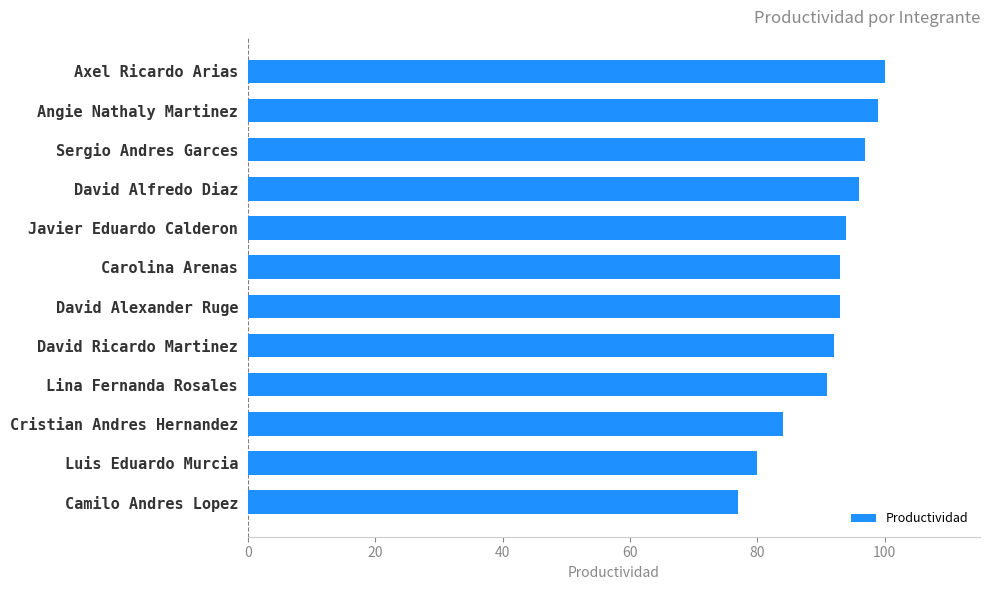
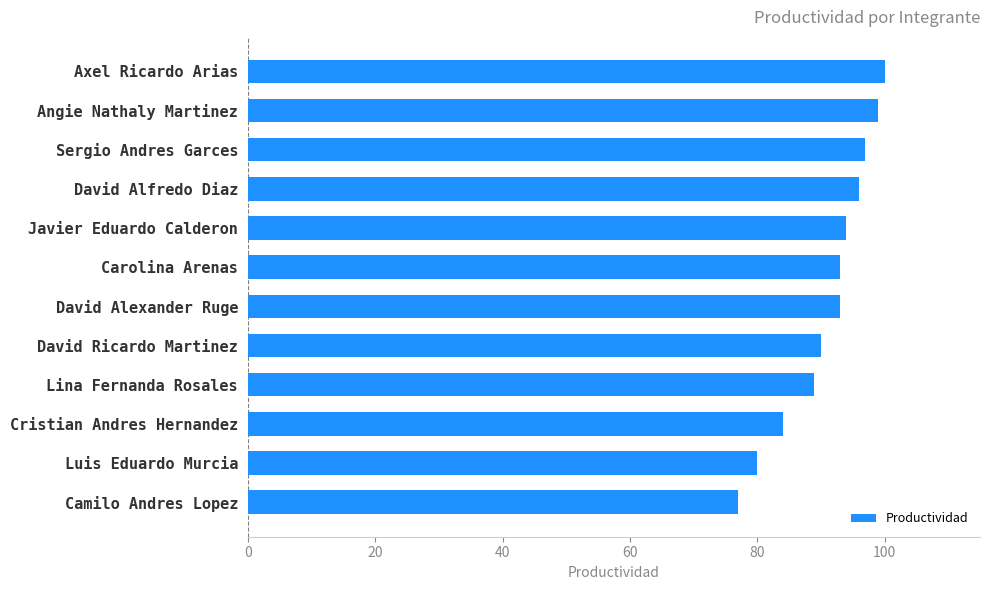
  {
    "Axel Ricardo Arias": 100,
    "Angie Nathaly Martinez": 99,
    "Sergio Andres Garces": 97,
    "David Alfredo Diaz": 96,
    "Javier Eduardo Calderon": 94,
    "Carolina Arenas": 93,
    "David Alexander Ruge": 93,
-   "David Ricardo Martinez": 92,
-   "Lina Fernanda Rosales": 91,
+   "David Ricardo Martinez": 90,
+   "Lina Fernanda Rosales": 89,
    "Cristian Andres Hernandez": 84,
    "Luis Eduardo Murcia": 80,
    "Camilo Andres Lopez": 77
  }
